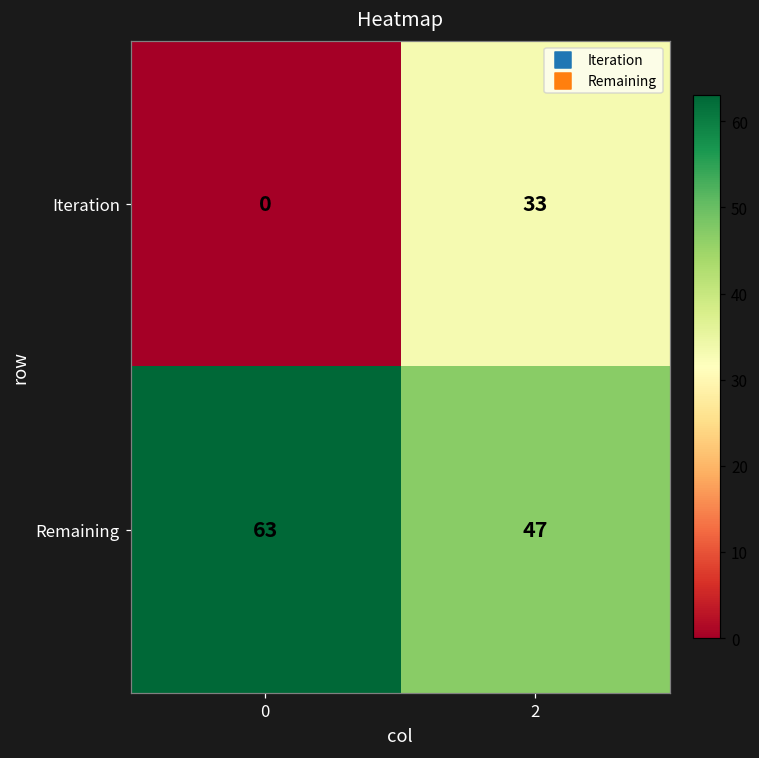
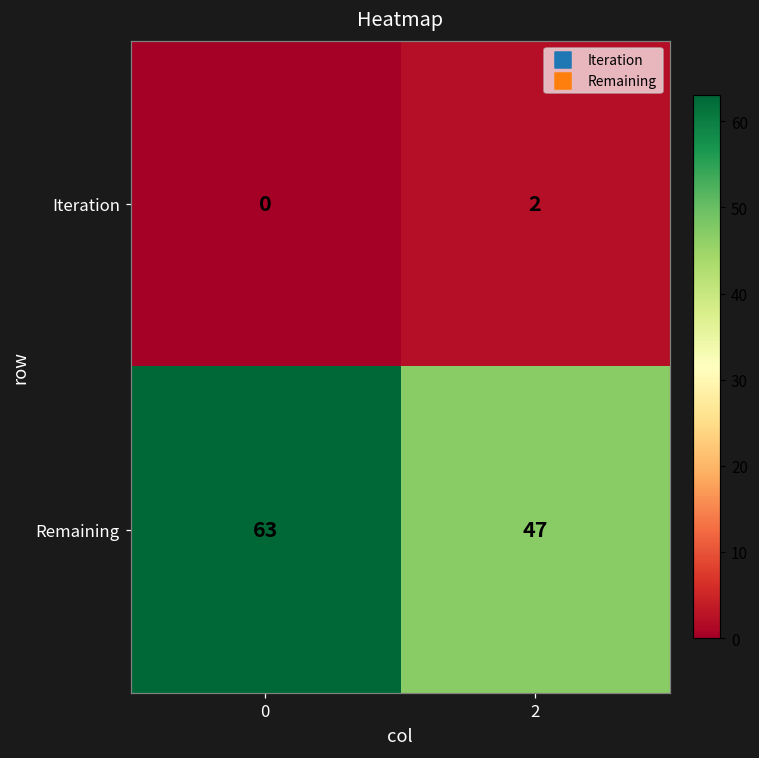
  {
    "Iteration": {
      "0": 0,
-     "2": 33
+     "2": 2
    },
    "Remaining": {
      "0": 63,
      "2": 47
    }
  }
